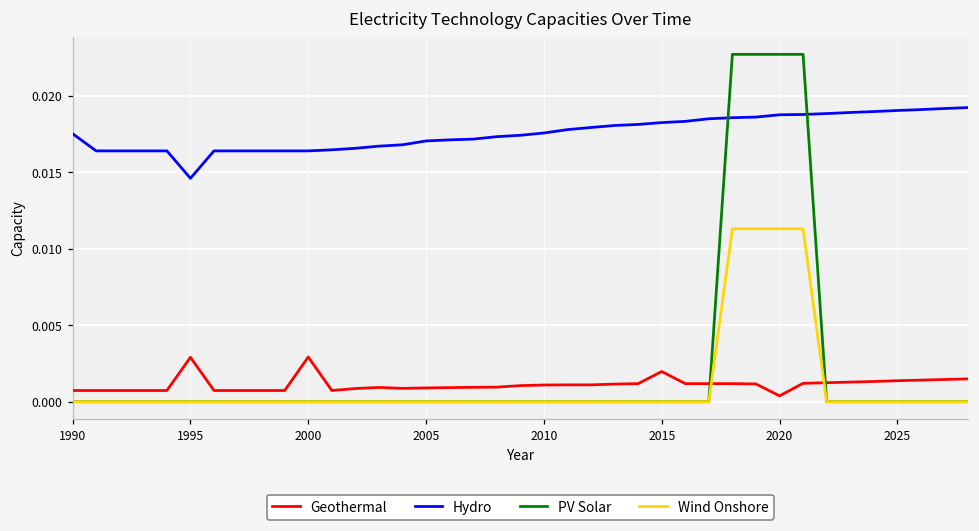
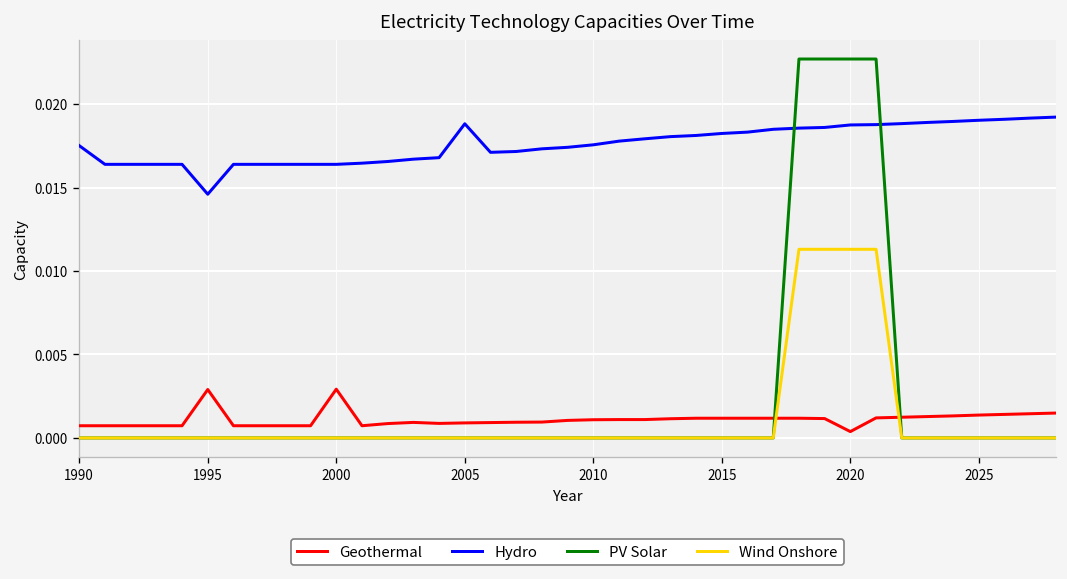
  {
    "Geothermal": {
      "1990": 0.0007,
      "1995": 0.0029,
      "2000": 0.0029,
      "2005": 0.0009,
      "2010": 0.0011,
-     "2015": 0.0020,
+     "2015": 0.0012,
      "2020": 0.0004,
      "2025": 0.0014
    },
    "Hydro": {
      "1990": 0.0175,
      "1995": 0.0146,
      "2000": 0.0164,
-     "2005": 0.0170,
+     "2005": 0.0188,
      "2010": 0.0176,
      "2015": 0.0182,
      "2020": 0.0188,
      "2025": 0.0190
    },
    "PV Solar": {
      "2020": 0.0227
    },
    "Wind Onshore": {
      "2020": 0.0113
    }
  }
